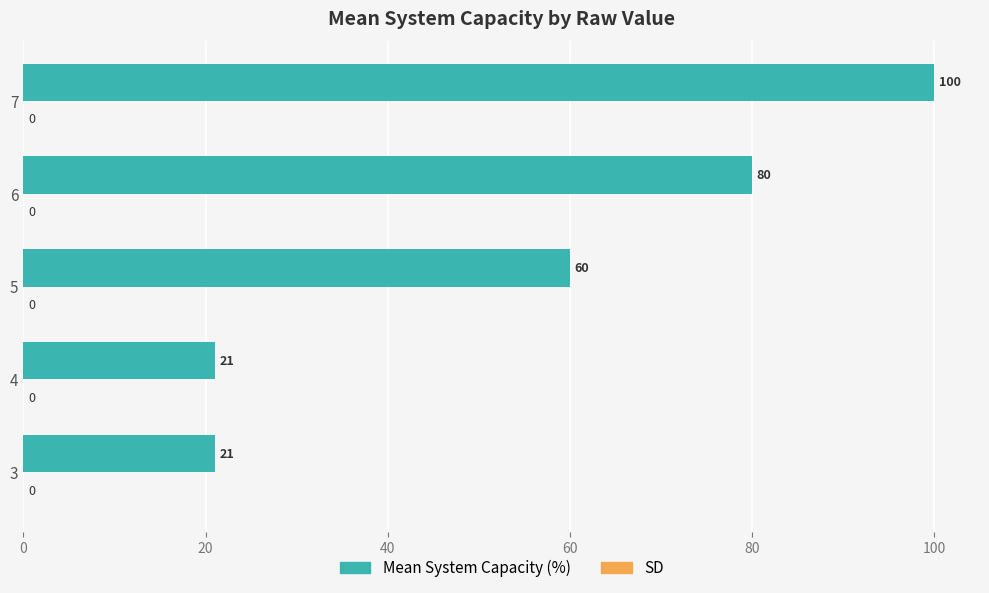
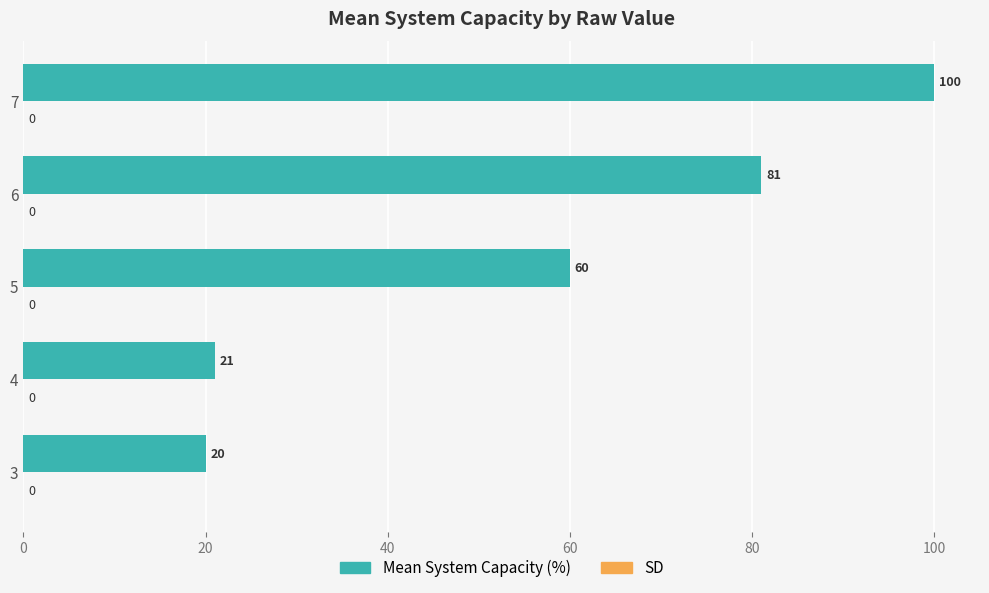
  {
    "Mean System Capacity (%)": {
      "7": 100,
-     "6": 80,
+     "6": 81,
      "5": 60,
      "4": 21,
-     "3": 21
+     "3": 20
    },
    "SD": {
      "7": 0,
      "6": 0,
      "5": 0,
      "4": 0,
      "3": 0
    }
  }
